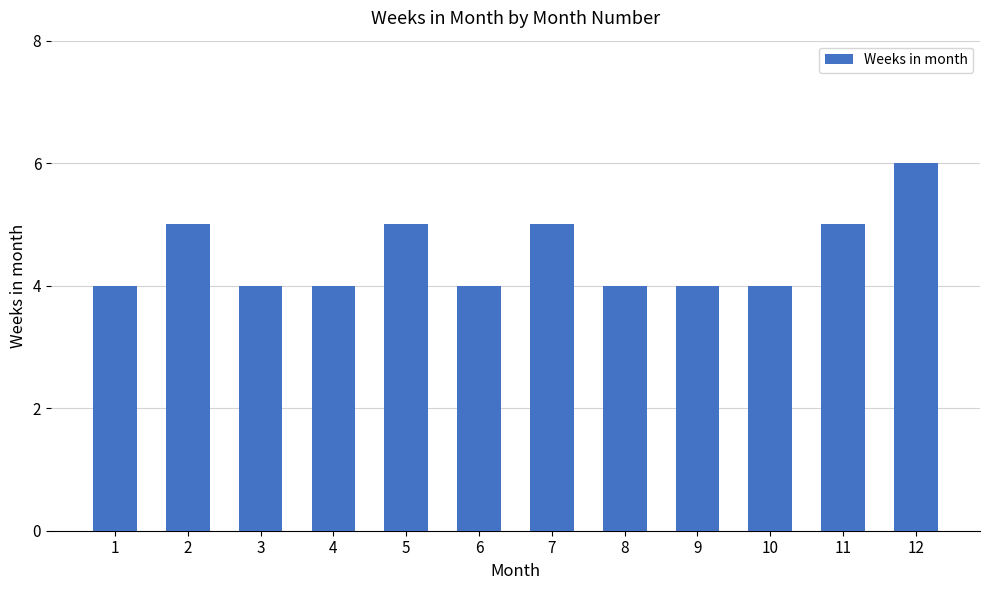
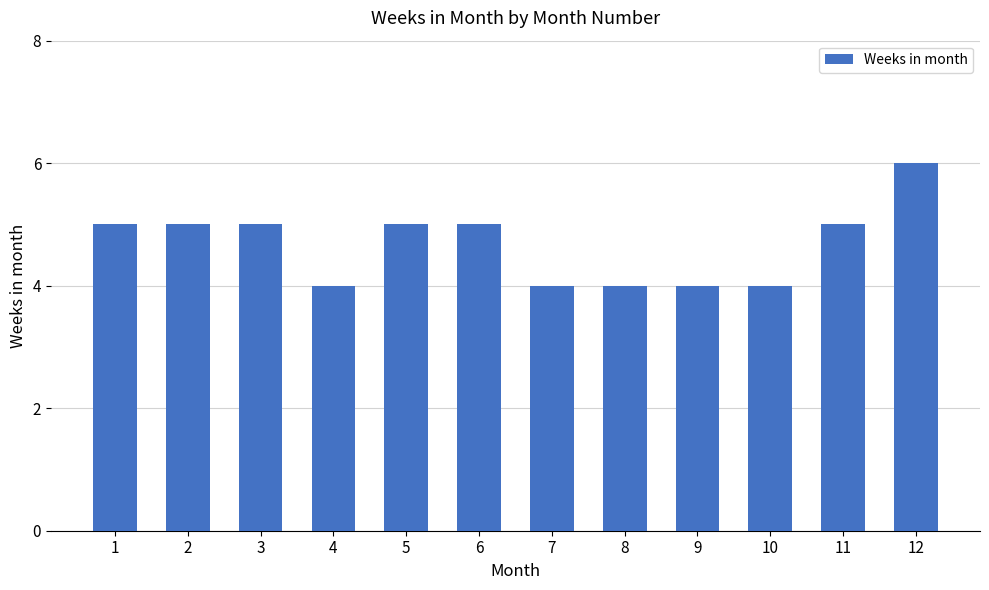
  {
-   "1": 4,
+   "1": 5,
    "2": 5,
-   "3": 4,
+   "3": 5,
    "4": 4,
    "5": 5,
-   "6": 4,
-   "7": 5,
+   "6": 5,
+   "7": 4,
    "8": 4,
    "9": 4,
    "10": 4,
    "11": 5,
    "12": 6
  }
